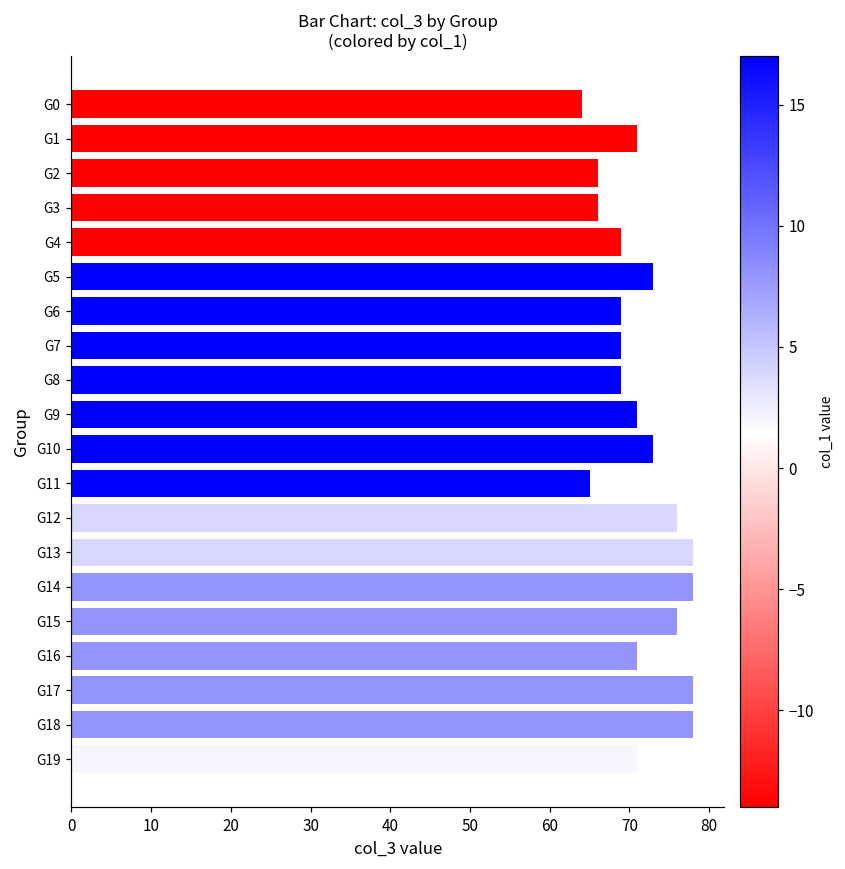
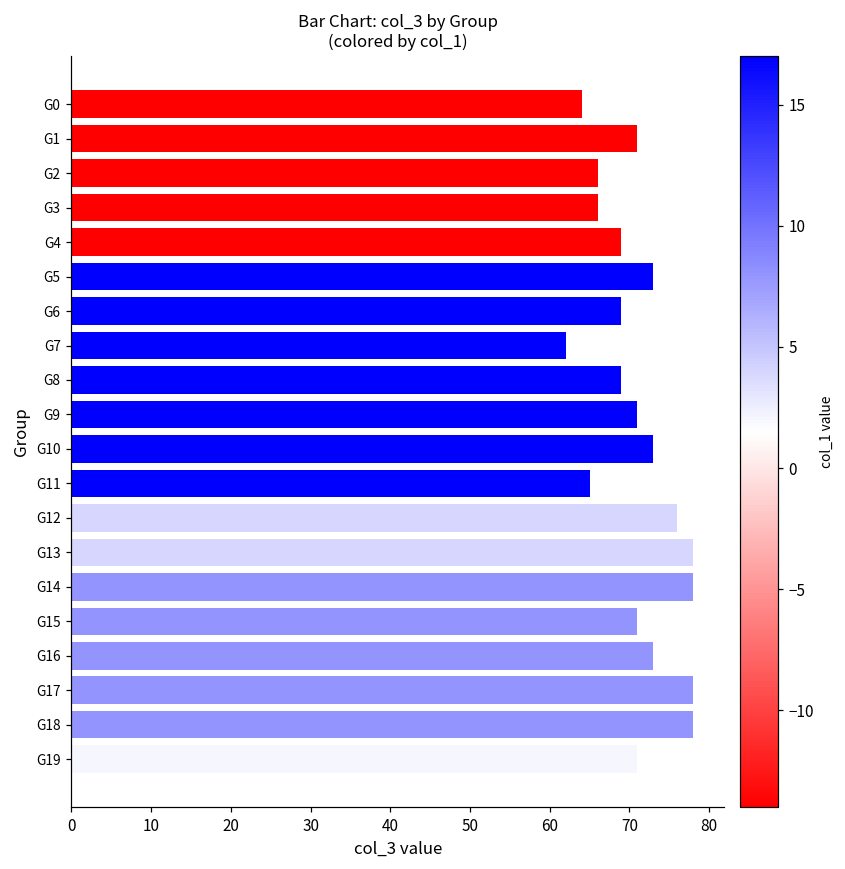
  {
    "G0": 64,
    "G1": 71,
    "G2": 66,
    "G3": 66,
    "G4": 69,
    "G5": 73,
    "G6": 69,
-   "G7": 69,
+   "G7": 62,
    "G8": 69,
    "G9": 71,
    "G10": 73,
    "G11": 65,
    "G12": 76,
    "G13": 78,
    "G14": 78,
-   "G15": 76,
-   "G16": 71,
+   "G15": 71,
+   "G16": 73,
    "G17": 78,
    "G18": 78,
    "G19": 71
  }
